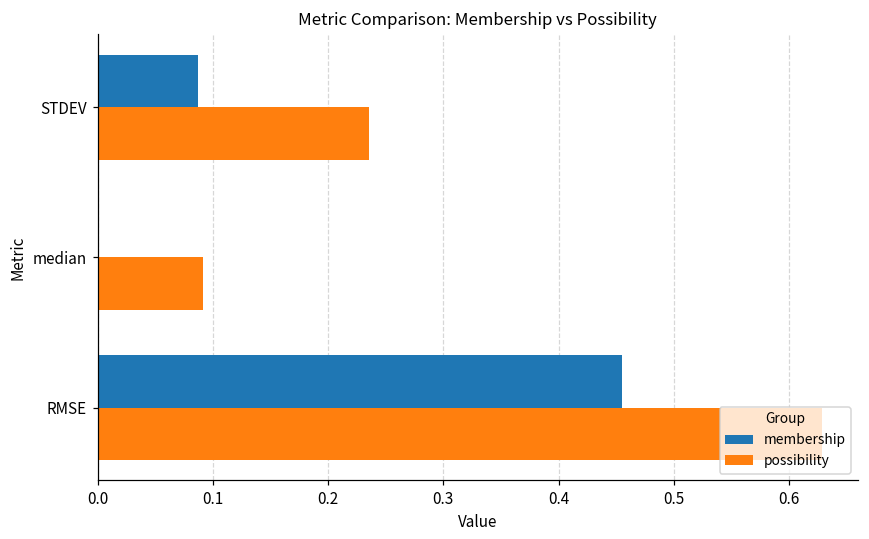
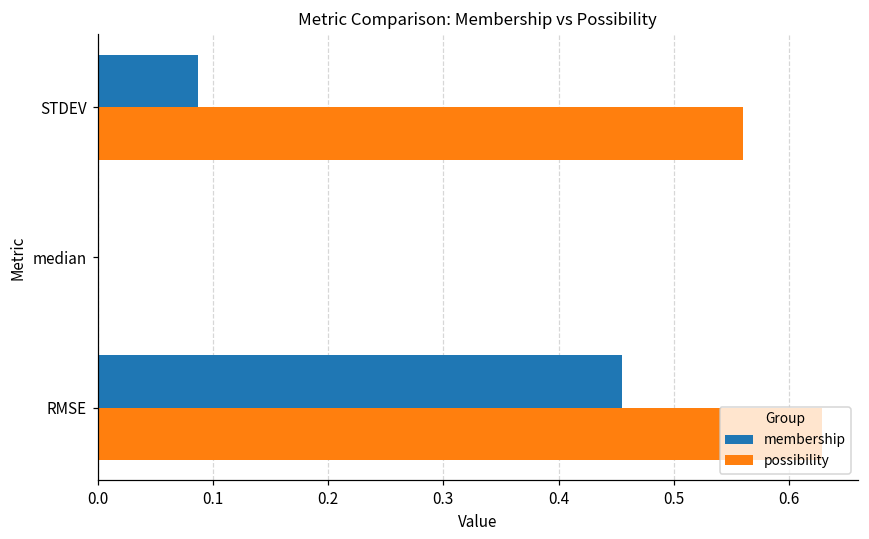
  {
    "membership": {
      "STDEV": 0.087,
      "RMSE": 0.455
    },
    "possibility": {
-     "STDEV": 0.236,
-     "median": 0.092
+     "STDEV": 0.560,
+     "median": 0.001
    }
  }
